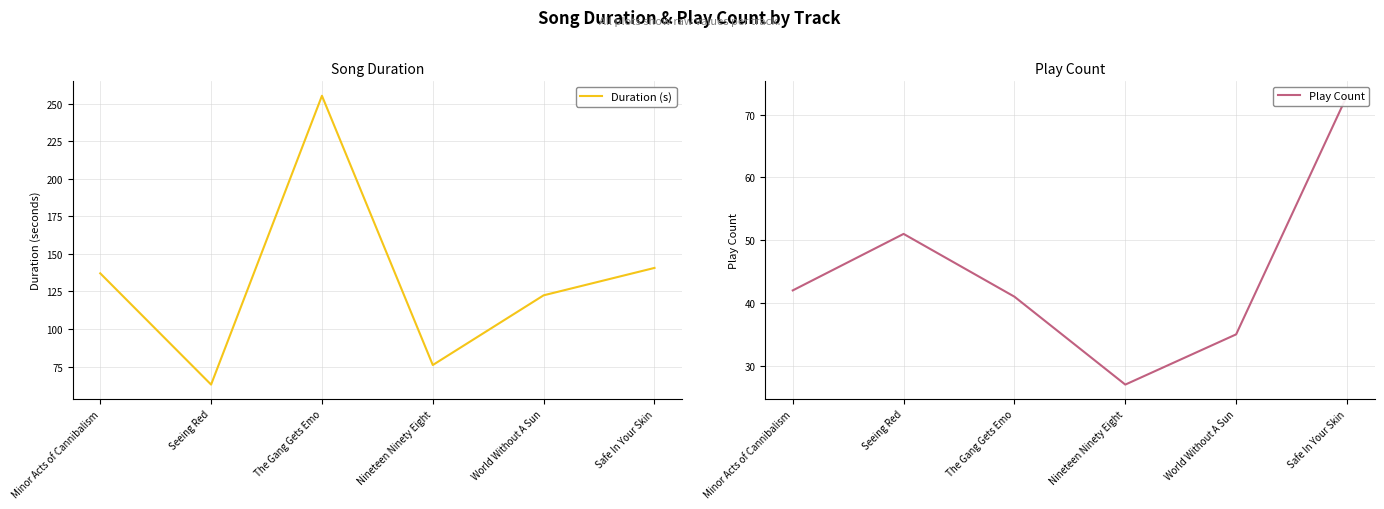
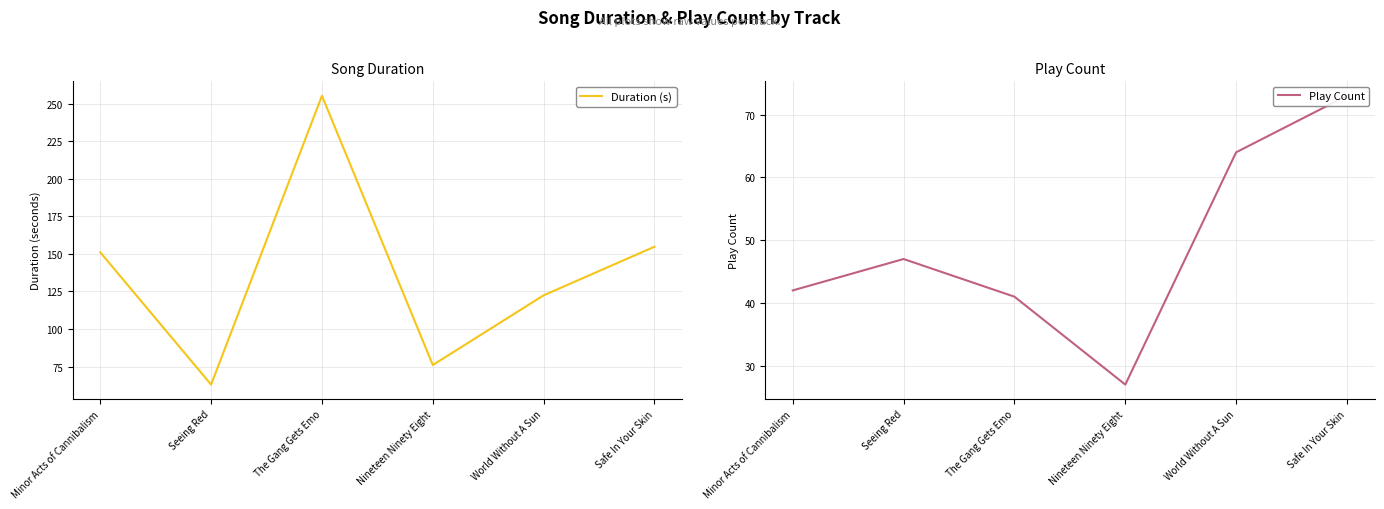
  {
    "Song Duration": {
-     "Minor Acts of Cannibalism": 137,
+     "Minor Acts of Cannibalism": 151,
      "Seeing Red": 63,
      "The Gang Gets Emo": 255,
      "Nineteen Ninety Eight": 76,
      "World Without A Sun": 122,
-     "Safe In Your Skin": 141
+     "Safe In Your Skin": 155
    },
    "Play Count": {
      "Minor Acts of Cannibalism": 42,
-     "Seeing Red": 51,
+     "Seeing Red": 47,
      "The Gang Gets Emo": 41,
      "Nineteen Ninety Eight": 27,
-     "World Without A Sun": 35
+     "World Without A Sun": 64
    }
  }
